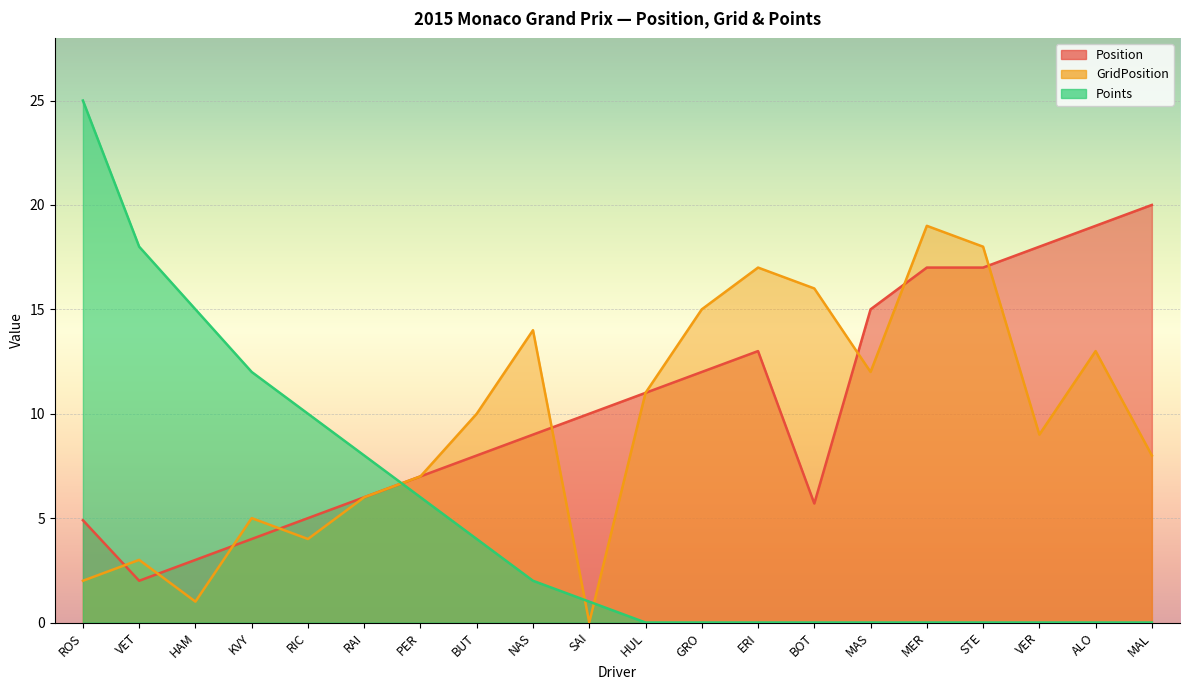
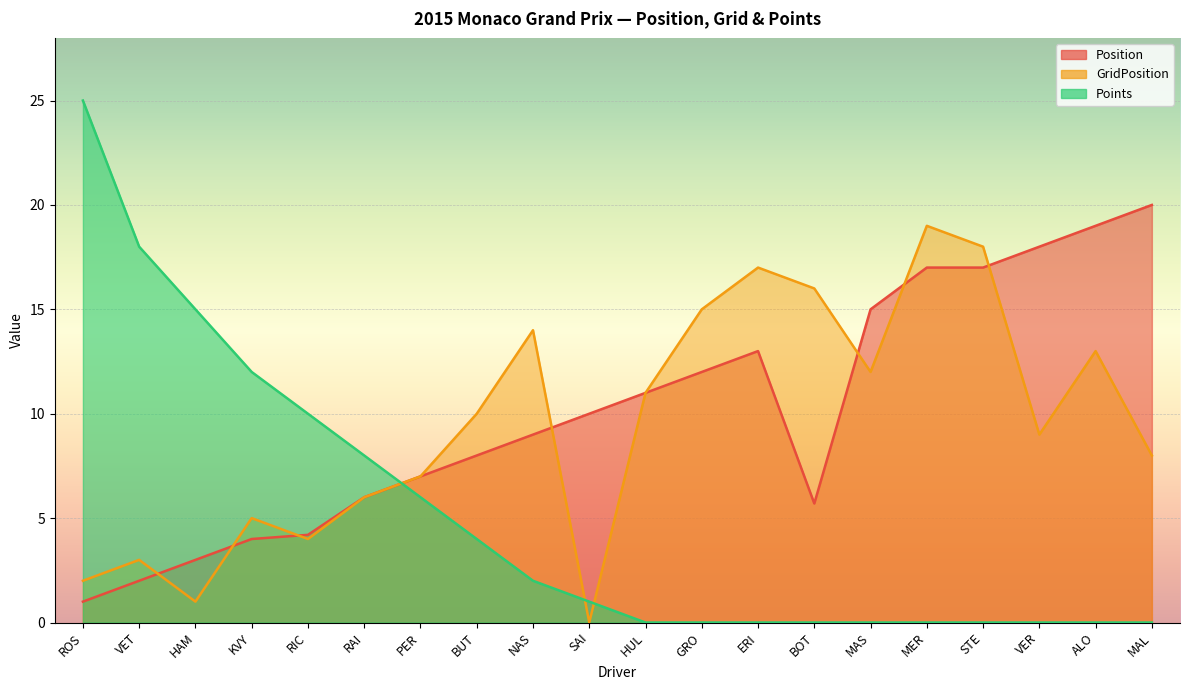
  {
    "Position": {
-     "ROS": 4.9,
+     "ROS": 1.0,
      "VET": 2.0,
      "HAM": 3.0,
      "KVY": 4.0,
-     "RIC": 5.0,
+     "RIC": 4.2,
      "BUT": 8.0,
      "NAS": 9.0,
      "SAI": 10.0,
      "GRO": 12.0,
      "ERI": 13.0,
      "BOT": 5.7,
      "MAS": 15.0,
      "MER": 17.0,
      "STE": 17.0,
      "VER": 18.0,
      "ALO": 19.0,
      "MAL": 20.0
    },
    "GridPosition": {
      "ROS": 2.0,
      "VET": 3.0,
      "HAM": 1.0,
      "KVY": 5.0,
      "RIC": 4.0,
      "BUT": 10.0,
      "NAS": 14.0,
      "SAI": 0.0,
      "GRO": 15.0,
      "ERI": 17.0,
      "BOT": 16.0,
      "MAS": 12.0,
      "MER": 19.0,
      "STE": 18.0,
      "VER": 9.0,
      "ALO": 13.0,
      "MAL": 8.0
    },
    "Points": {
      "ROS": 25.0,
      "VET": 18.0,
      "HAM": 15.0,
      "KVY": 12.0,
      "RIC": 10.0,
      "RAI": 8.0,
      "PER": 6.0,
      "BUT": 4.0,
      "NAS": 2.0,
      "SAI": 1.0,
      "HUL": 0.0,
      "GRO": 0.0,
      "ERI": 0.0,
      "BOT": 0.0,
      "MAS": 0.0,
      "MER": 0.0,
      "STE": 0.0,
      "VER": 0.0,
      "ALO": 0.0,
      "MAL": 0.0
    }
  }
